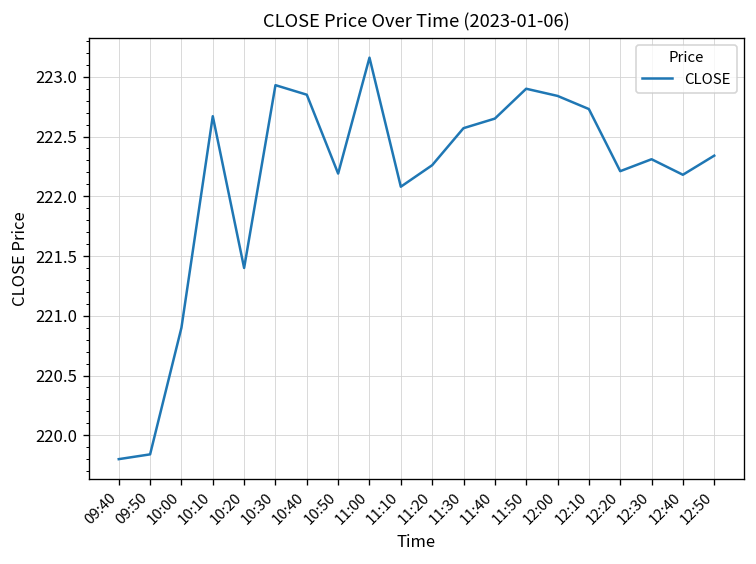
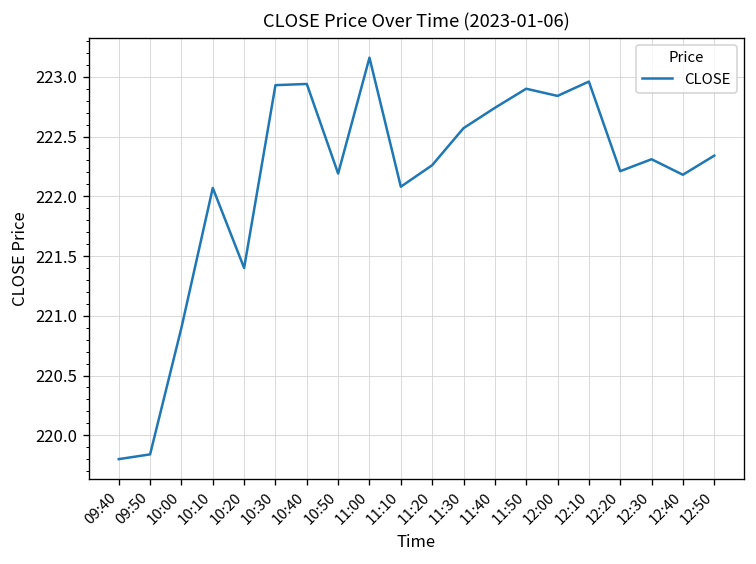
  {
    "09:40": 219.8,
    "09:50": 219.8,
    "10:00": 220.9,
-   "10:10": 222.7,
+   "10:10": 222.1,
    "10:20": 221.4,
    "10:30": 222.9,
-   "10:40": 222.85,
+   "10:40": 222.94,
    "10:50": 222.2,
    "11:00": 223.2,
    "11:10": 222.1,
    "11:20": 222.3,
    "11:30": 222.6,
-   "11:40": 222.65,
+   "11:40": 222.74,
    "11:50": 222.9,
    "12:00": 222.8,
-   "12:10": 222.7,
+   "12:10": 223.0,
    "12:20": 222.2,
    "12:30": 222.3,
    "12:40": 222.2,
    "12:50": 222.3
  }
